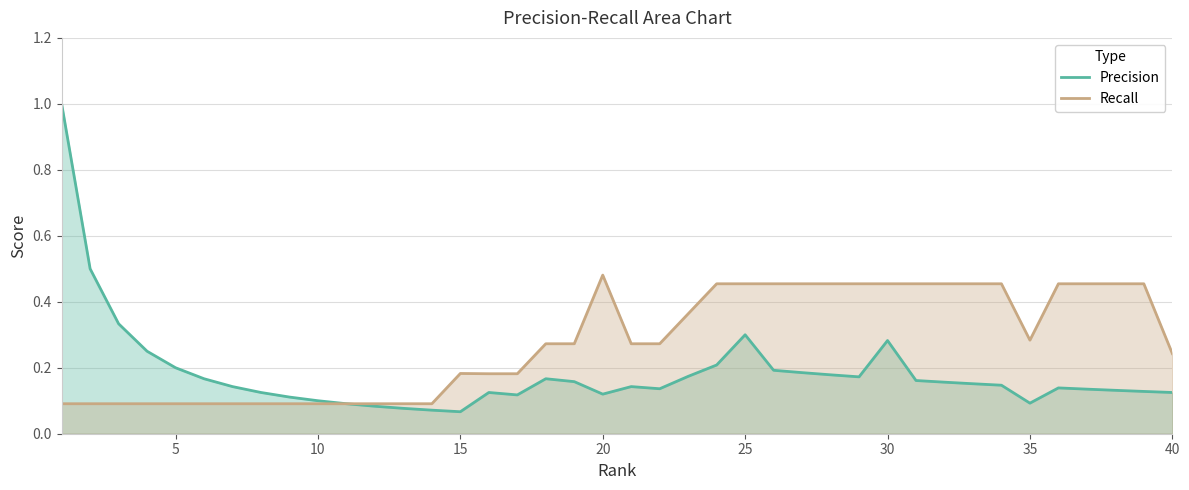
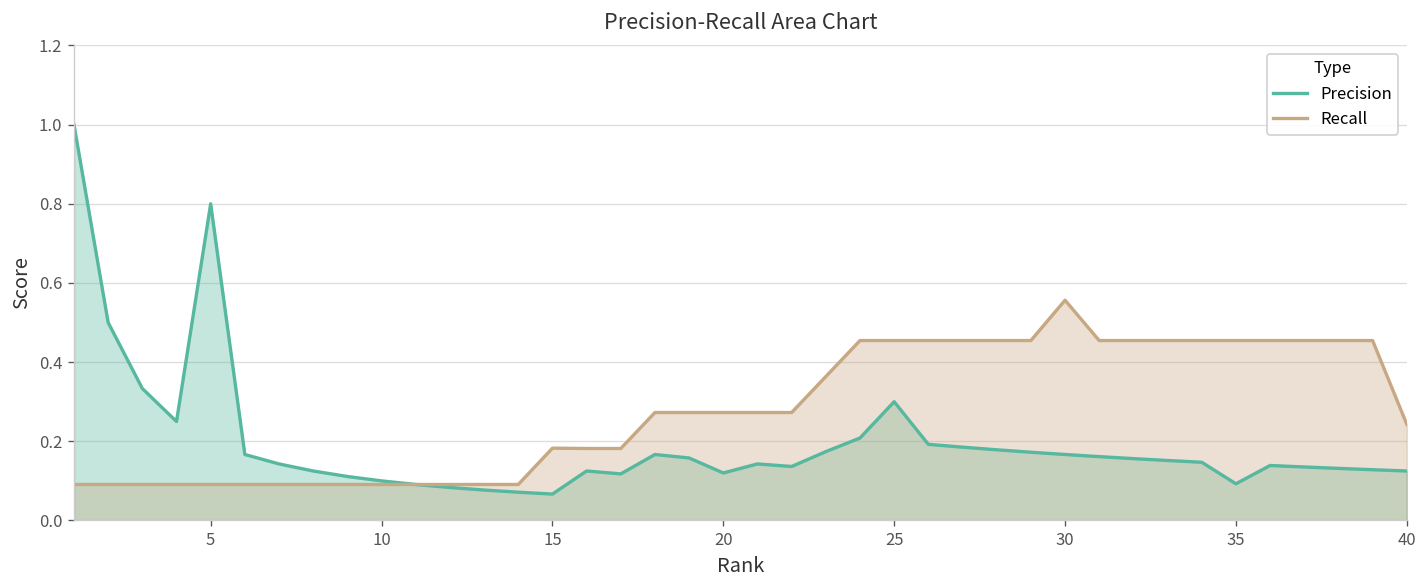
  {
    "Precision": {
-     "5": 0.2,
+     "5": 0.8,
      "10": 0.10,
      "15": 0.07,
      "20": 0.12,
      "25": 0.30,
-     "30": 0.28,
+     "30": 0.17,
      "35": 0.09,
      "40": 0.13
    },
    "Recall": {
      "5": 0.09,
      "10": 0.09,
      "15": 0.18,
-     "20": 0.48,
+     "20": 0.27,
      "25": 0.45,
-     "30": 0.45,
-     "35": 0.28,
+     "30": 0.56,
+     "35": 0.45,
      "40": 0.24
    }
  }
